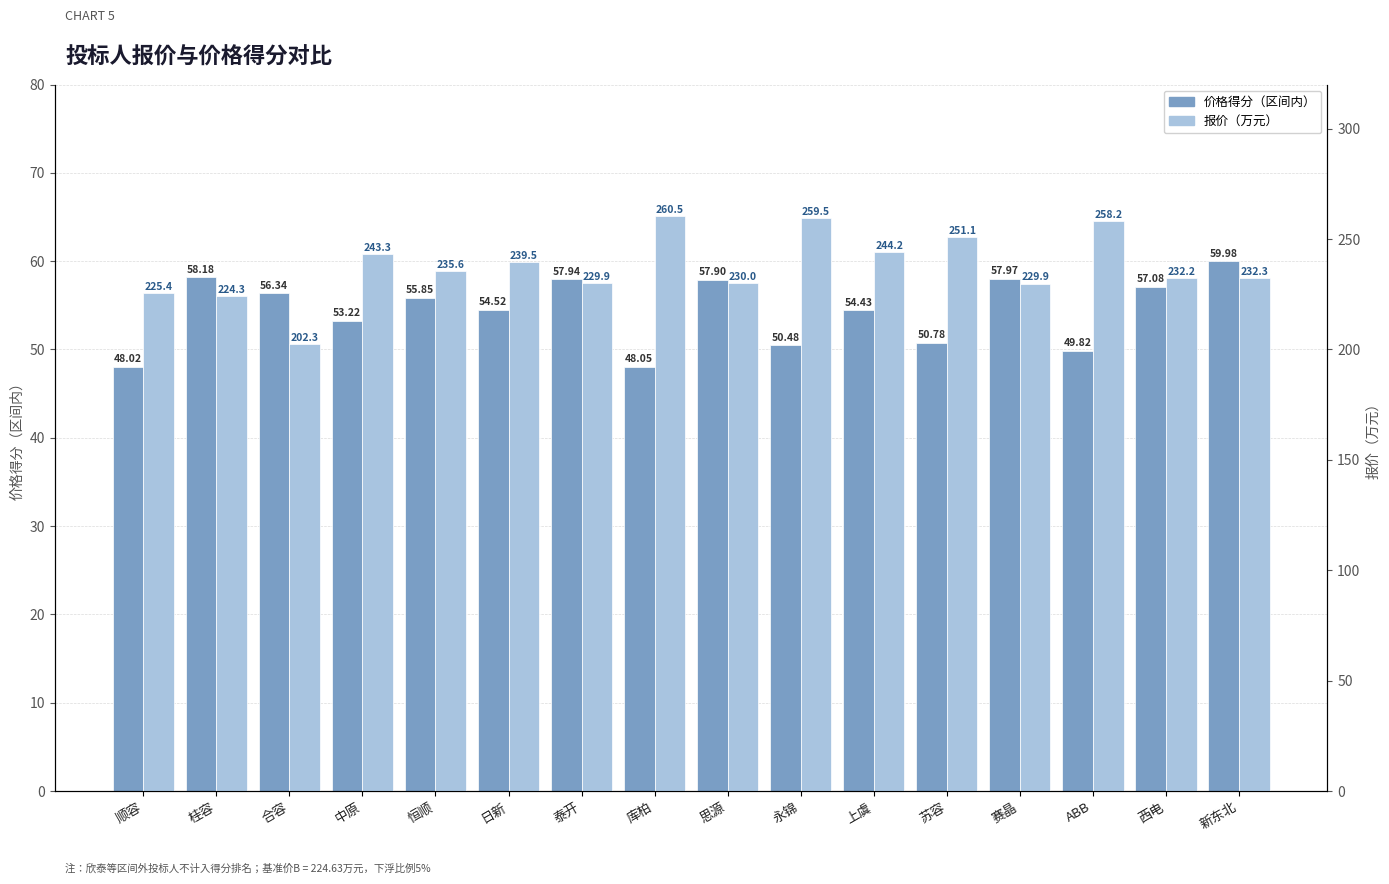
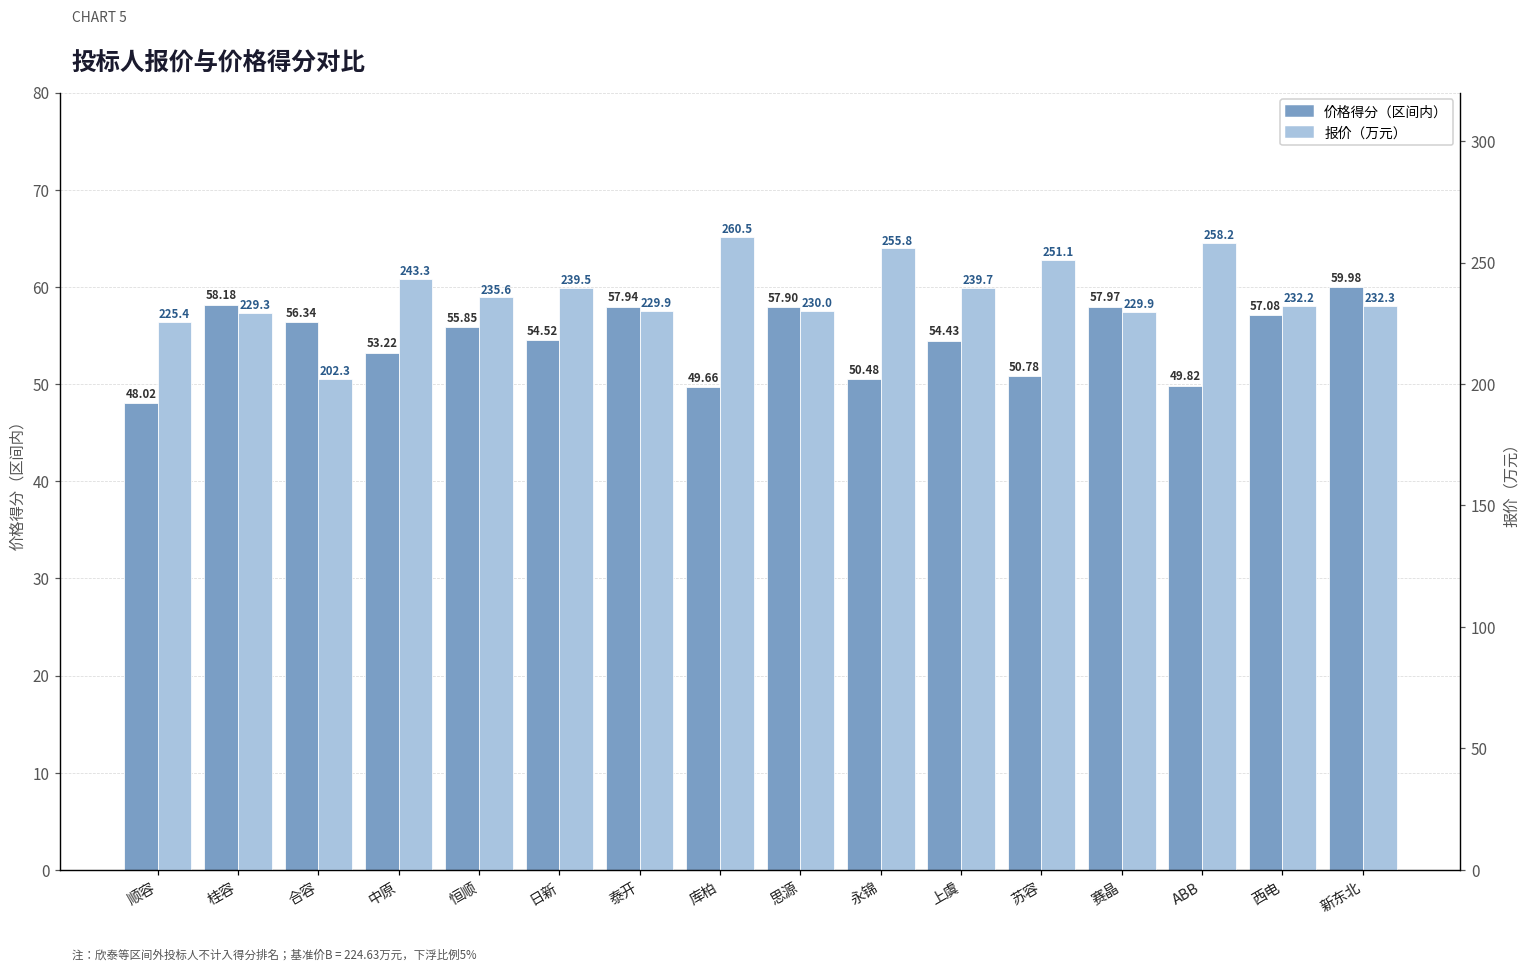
  {
    "价格得分（区间内）": {
      "顺容": 48.02,
      "桂容": 58.18,
      "合容": 56.34,
      "中原": 53.22,
      "恒顺": 55.85,
      "日新": 54.52,
      "泰开": 57.94,
-     "库柏": 48.05,
+     "库柏": 49.66,
      "思源": 57.90,
      "永锦": 50.48,
      "上虞": 54.43,
      "苏容": 50.78,
      "赛晶": 57.97,
      "ABB": 49.82,
      "西电": 57.08,
      "新东北": 59.98
    },
    "报价（万元）": {
      "顺容": 225.4,
-     "桂容": 224.3,
+     "桂容": 229.3,
      "合容": 202.3,
      "中原": 243.3,
      "恒顺": 235.6,
      "日新": 239.5,
      "泰开": 229.9,
      "库柏": 260.5,
      "思源": 230.0,
-     "永锦": 259.5,
-     "上虞": 244.2,
+     "永锦": 255.8,
+     "上虞": 239.7,
      "苏容": 251.1,
      "赛晶": 229.9,
      "ABB": 258.2,
      "西电": 232.2,
      "新东北": 232.3
    }
  }
